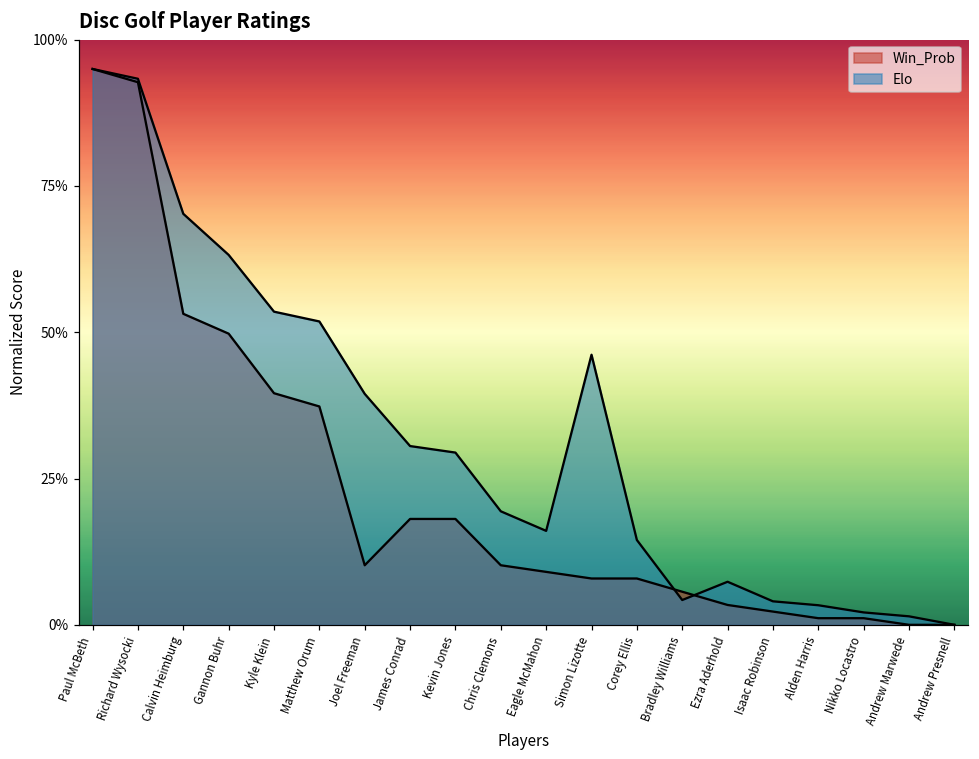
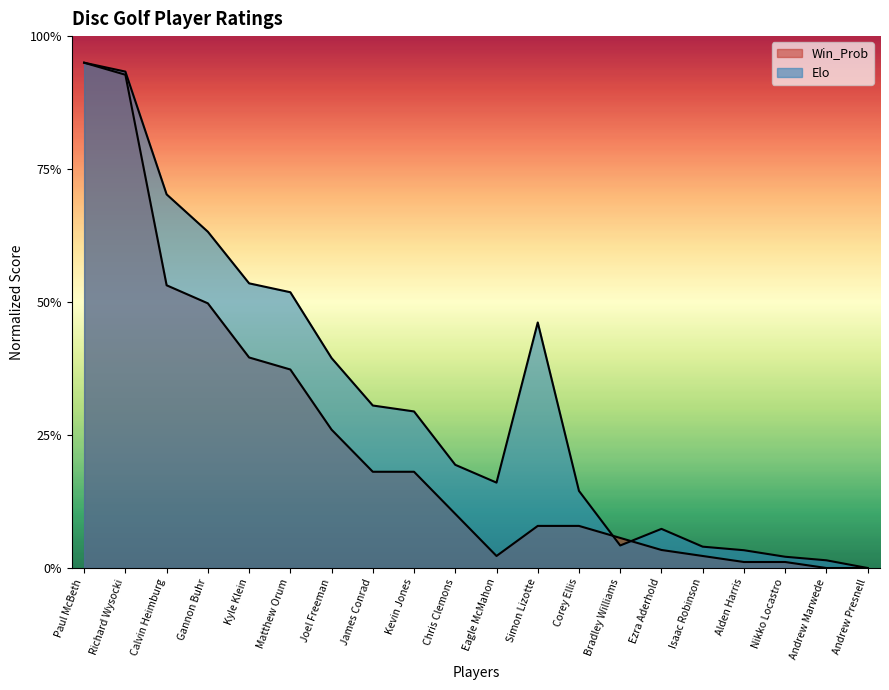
  {
    "Win_Prob": {
      "Richard Wysocki": "93%",
      "Calvin Heimburg": "53%",
      "Gannon Buhr": "50%",
      "Kyle Klein": "40%",
      "Matthew Orum": "37%",
-     "Joel Freeman": "10%",
+     "Joel Freeman": "26%",
      "James Conrad": "18%",
      "Kevin Jones": "18%",
      "Chris Clemons": "10%",
-     "Eagle McMahon": "9%",
+     "Eagle McMahon": "2%",
      "Simon Lizotte": "8%",
      "Corey Ellis": "8%",
      "Bradley Williams": "6%",
      "Ezra Aderhold": "3%",
      "Isaac Robinson": "2%",
      "Alden Harris": "1%",
      "Nikko Locastro": "1%",
      "Andrew Marwede": "0%"
    },
    "Elo": {
      "Richard Wysocki": "93%",
      "Calvin Heimburg": "70%",
      "Gannon Buhr": "63%",
      "Kyle Klein": "54%",
      "Matthew Orum": "52%",
      "Joel Freeman": "39%",
      "James Conrad": "31%",
      "Kevin Jones": "29%",
      "Chris Clemons": "19%",
      "Eagle McMahon": "16%",
      "Simon Lizotte": "46%",
      "Corey Ellis": "14%",
      "Bradley Williams": "4%",
      "Ezra Aderhold": "7%",
      "Isaac Robinson": "4%",
      "Alden Harris": "3%",
      "Nikko Locastro": "2%",
      "Andrew Marwede": "1%"
    }
  }
